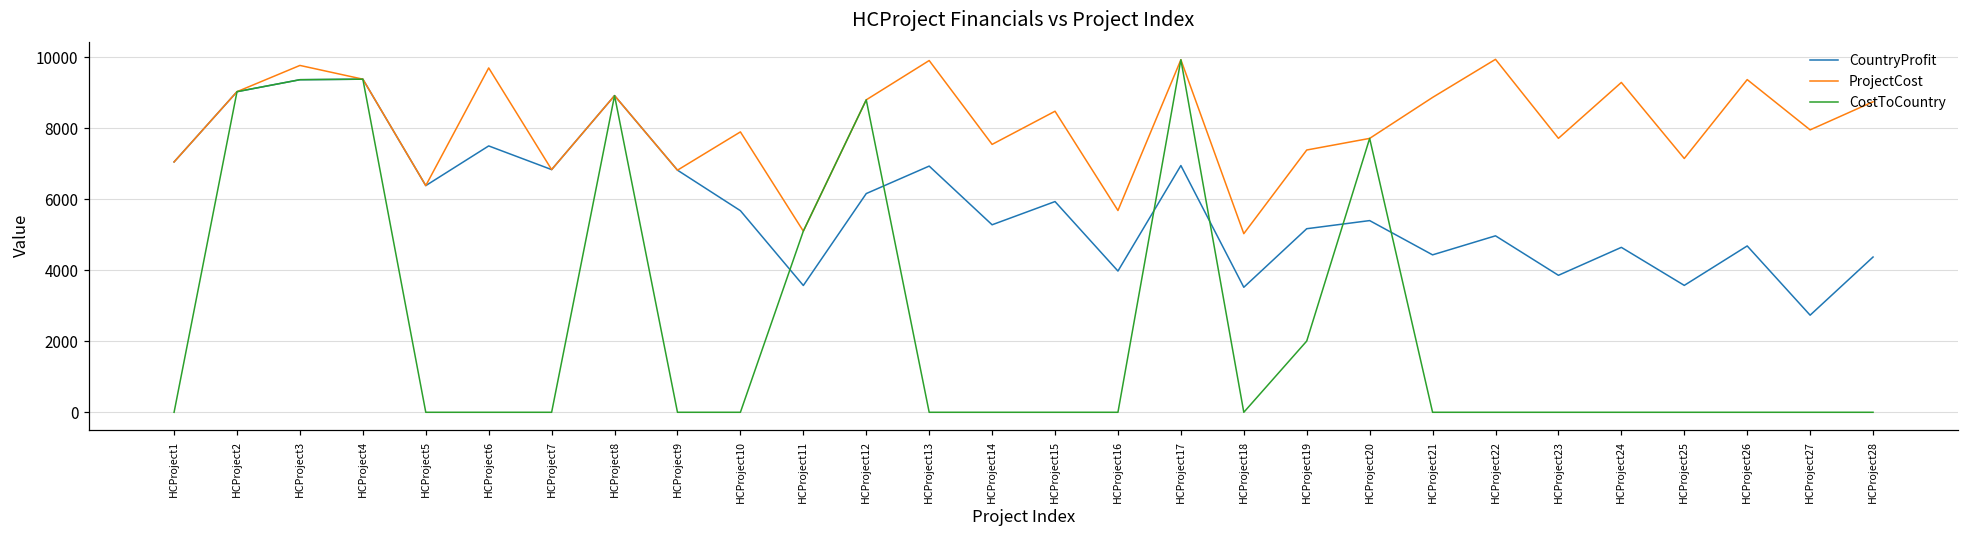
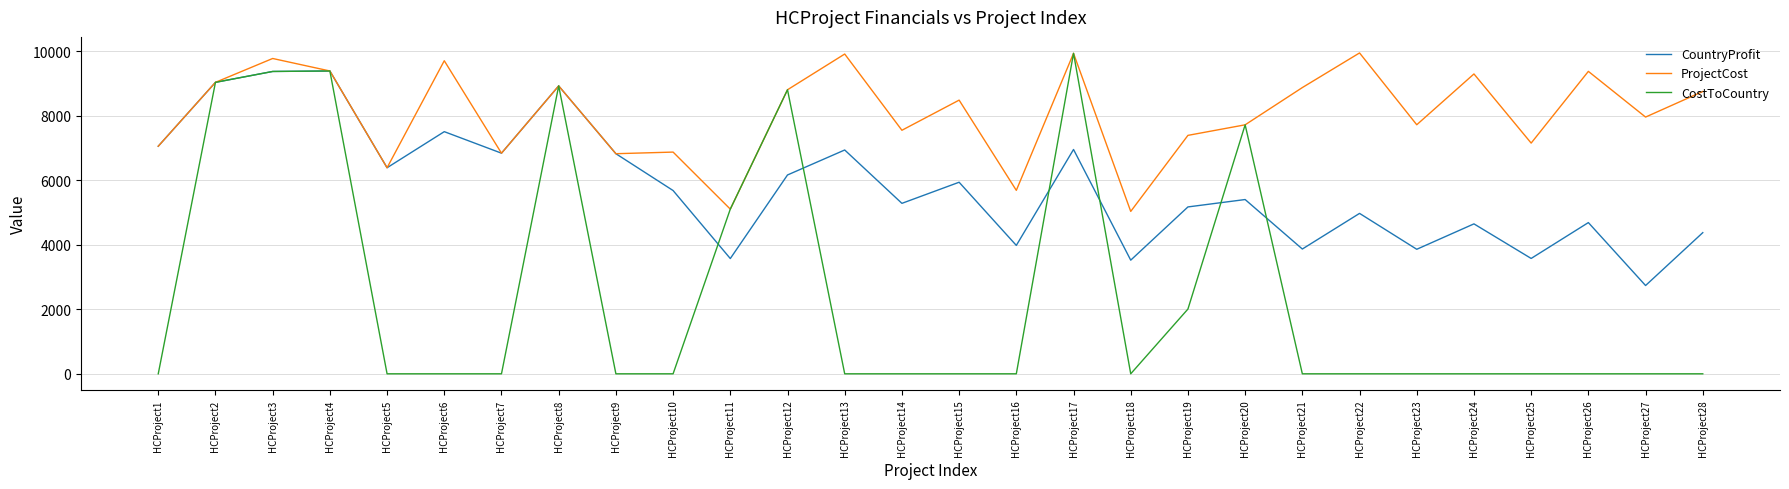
  {
    "CountryProfit": {
      "HCProject6": 7500,
      "HCProject10": 5700,
      "HCProject11": 3600,
      "HCProject12": 6200,
      "HCProject13": 6900,
      "HCProject14": 5300,
      "HCProject15": 5900,
      "HCProject16": 4000,
      "HCProject17": 7000,
      "HCProject18": 3500,
      "HCProject19": 5200,
      "HCProject20": 5400,
-     "HCProject21": 4400,
+     "HCProject21": 3900,
      "HCProject22": 5000,
      "HCProject23": 3900,
      "HCProject24": 4600,
      "HCProject25": 3600,
      "HCProject26": 4700,
      "HCProject27": 2700,
      "HCProject28": 4400
    },
    "ProjectCost": {
      "HCProject3": 9800,
      "HCProject6": 9700,
-     "HCProject10": 7900,
+     "HCProject10": 6900,
      "HCProject13": 9900,
      "HCProject14": 7500,
      "HCProject15": 8500,
      "HCProject16": 5700,
      "HCProject18": 5000,
      "HCProject19": 7400,
      "HCProject21": 8900,
      "HCProject22": 9900,
      "HCProject23": 7700,
      "HCProject24": 9300,
      "HCProject25": 7100,
      "HCProject26": 9400,
      "HCProject27": 8000,
      "HCProject28": 8700
    },
    "CostToCountry": {
      "HCProject1": 0,
      "HCProject5": 0,
      "HCProject6": 0,
      "HCProject7": 0,
      "HCProject9": 0,
      "HCProject10": 0,
      "HCProject13": 0,
      "HCProject14": 0,
      "HCProject15": 0,
      "HCProject16": 0,
      "HCProject18": 0,
      "HCProject19": 2000,
      "HCProject21": 0,
      "HCProject22": 0,
      "HCProject23": 0,
      "HCProject24": 0,
      "HCProject25": 0,
      "HCProject26": 0,
      "HCProject27": 0,
      "HCProject28": 0
    }
  }
